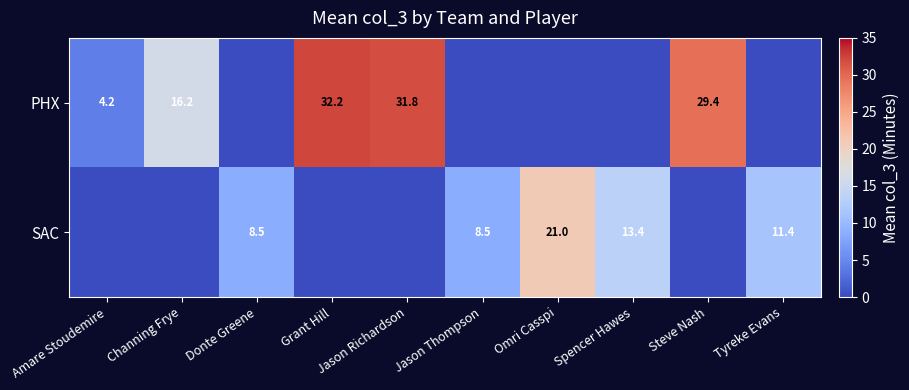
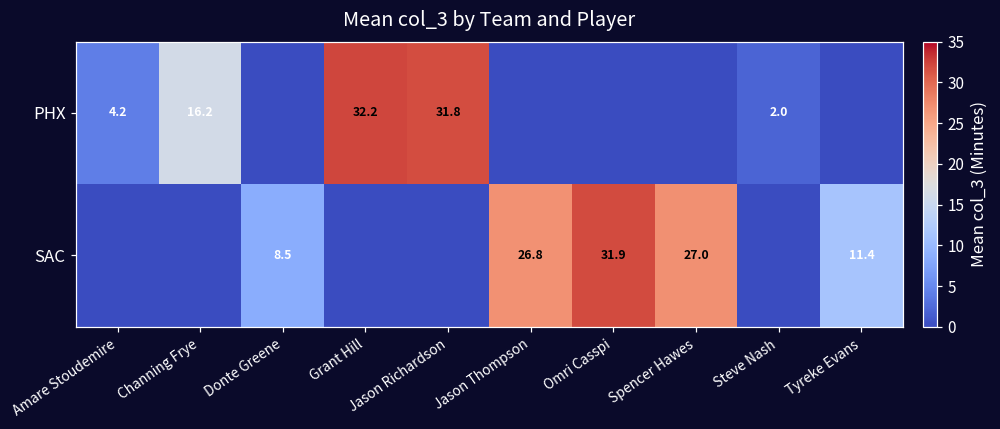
  {
    "PHX": {
      "Amare Stoudemire": 4.2,
      "Grant Hill": 32.2,
      "Jason Richardson": 31.8,
-     "Steve Nash": 29.4
+     "Steve Nash": 2.0
    },
    "SAC": {
      "Donte Greene": 8.5,
-     "Jason Thompson": 8.5,
-     "Omri Casspi": 21.0,
-     "Spencer Hawes": 13.4,
+     "Jason Thompson": 26.8,
+     "Omri Casspi": 31.9,
+     "Spencer Hawes": 27.0,
      "Tyreke Evans": 11.4
    }
  }
